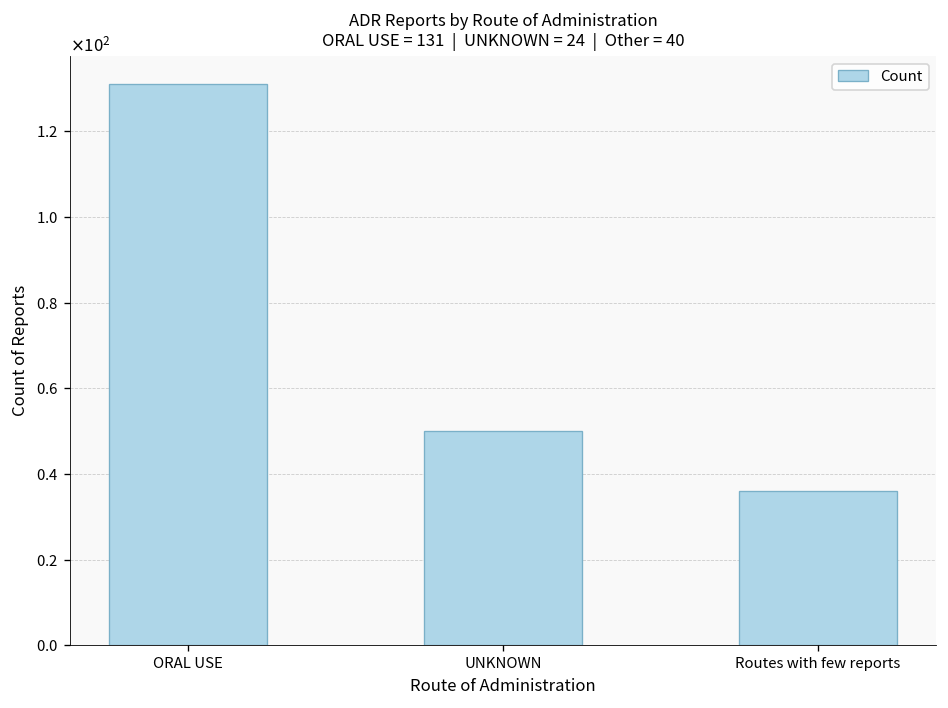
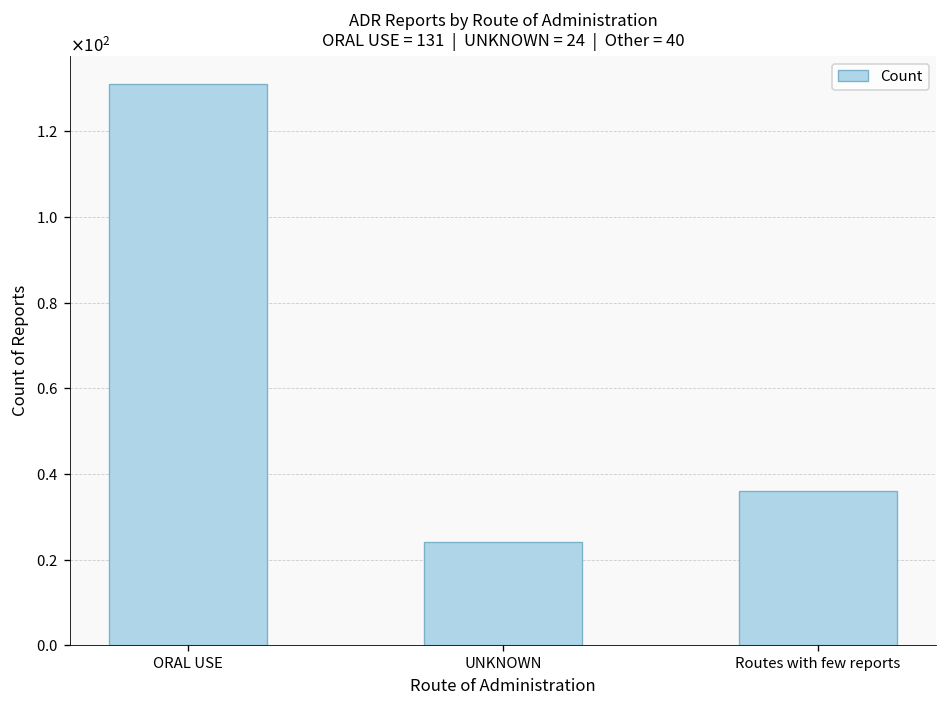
  {
    "ORAL USE": 131,
-   "UNKNOWN": 50,
+   "UNKNOWN": 24,
    "Routes with few reports": 36
  }
